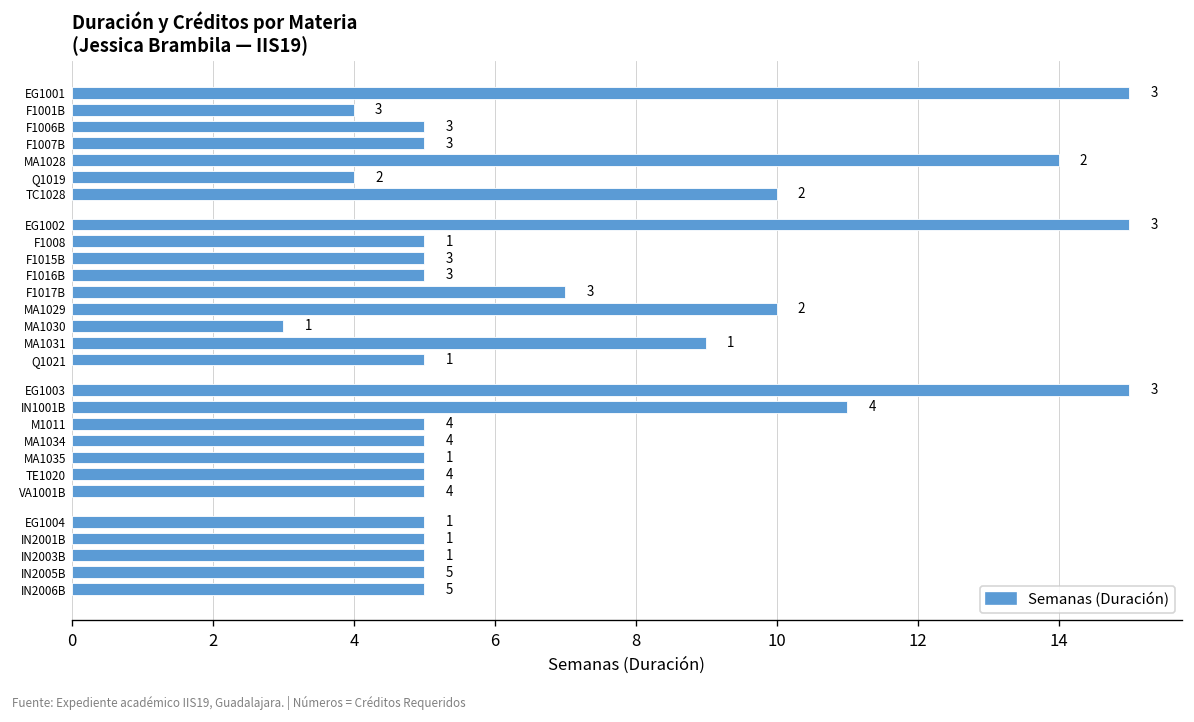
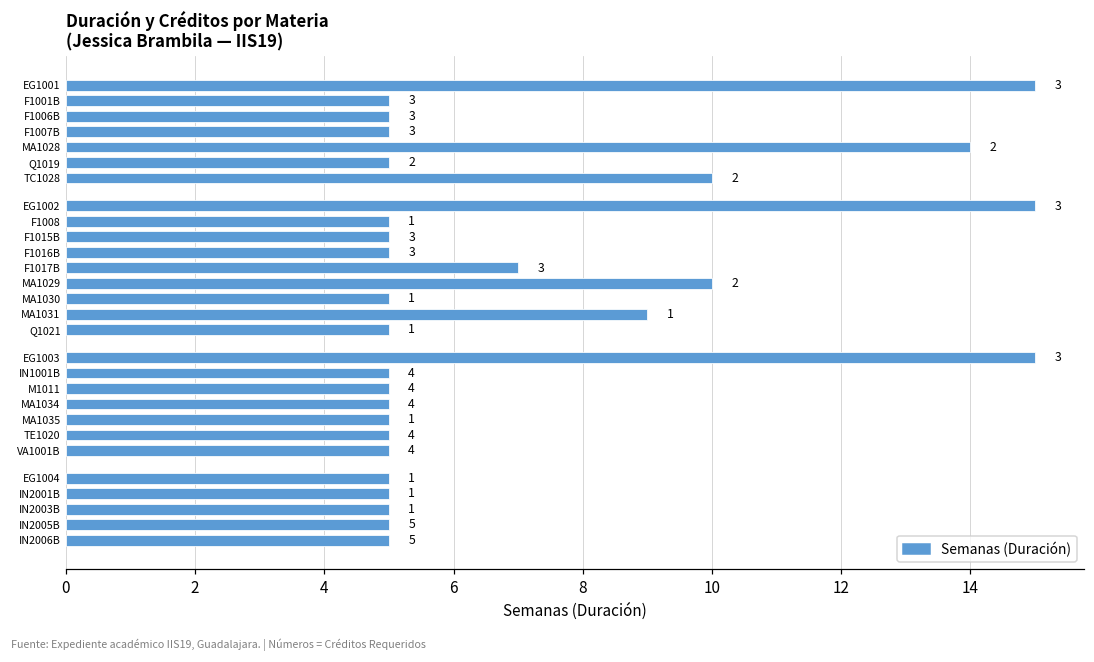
  {
-   "F1001B": 4,
-   "Q1019": 4,
-   "MA1030": 3,
-   "IN1001B": 11
+   "F1001B": 5,
+   "Q1019": 5,
+   "MA1030": 5,
+   "IN1001B": 5
  }
